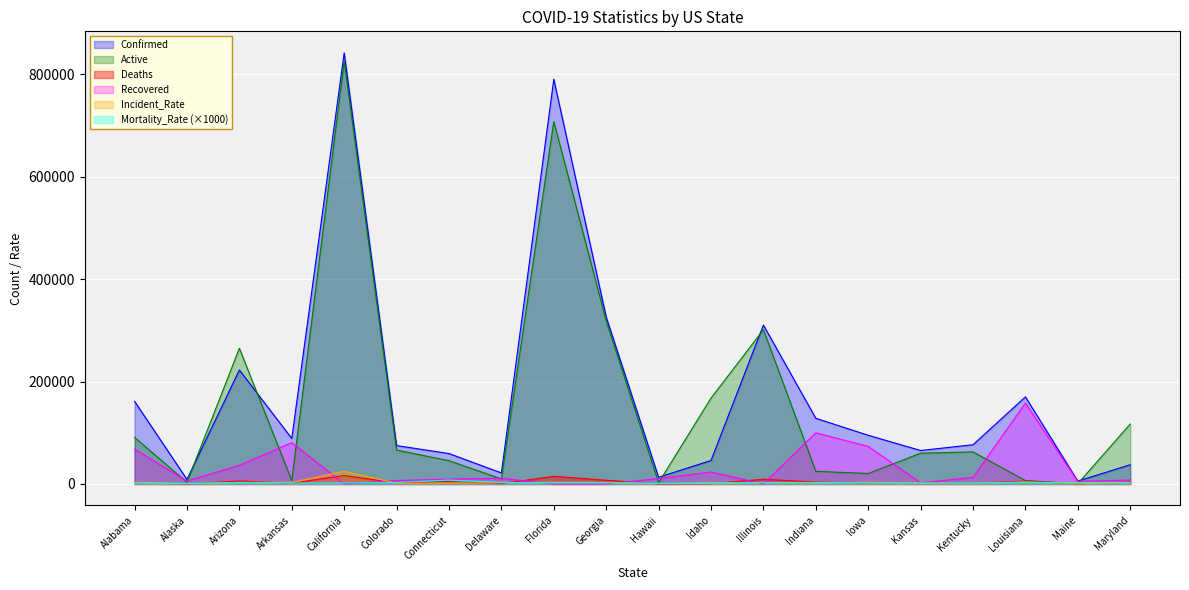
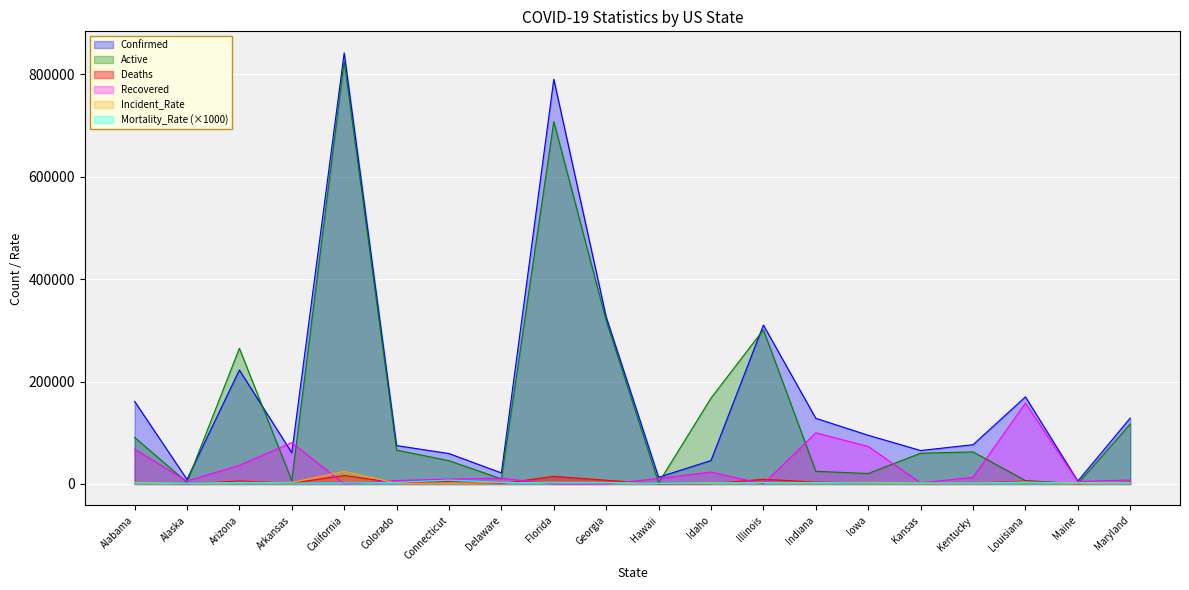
  {
    "Confirmed": {
      "Alabama": 160000,
      "Arizona": 220000,
-     "Arkansas": 90000,
+     "Arkansas": 60000,
      "California": 840000,
      "Colorado": 70000,
      "Connecticut": 60000,
      "Delaware": 20000,
      "Florida": 790000,
      "Georgia": 330000,
      "Idaho": 50000,
      "Illinois": 310000,
      "Indiana": 130000,
      "Iowa": 100000,
      "Kansas": 70000,
      "Kentucky": 80000,
      "Louisiana": 170000,
-     "Maryland": 40000
+     "Maryland": 130000
    },
    "Active": {
      "Alabama": 90000,
      "Arizona": 260000,
      "California": 830000,
      "Colorado": 70000,
      "Connecticut": 50000,
      "Florida": 710000,
      "Georgia": 320000,
      "Idaho": 170000,
      "Illinois": 300000,
      "Indiana": 20000,
      "Iowa": 20000,
      "Kansas": 60000,
      "Kentucky": 60000,
      "Maryland": 120000
    },
    "Deaths": {
      "California": 20000,
      "Florida": 10000,
      "Illinois": 10000
    },
    "Recovered": {
      "Alabama": 70000,
      "Arizona": 40000,
      "Arkansas": 80000,
      "Idaho": 20000,
      "Indiana": 100000,
      "Iowa": 70000,
      "Kentucky": 10000,
      "Louisiana": 160000
    },
    "Incident_Rate": {
      "California": 20000
    }
  }
